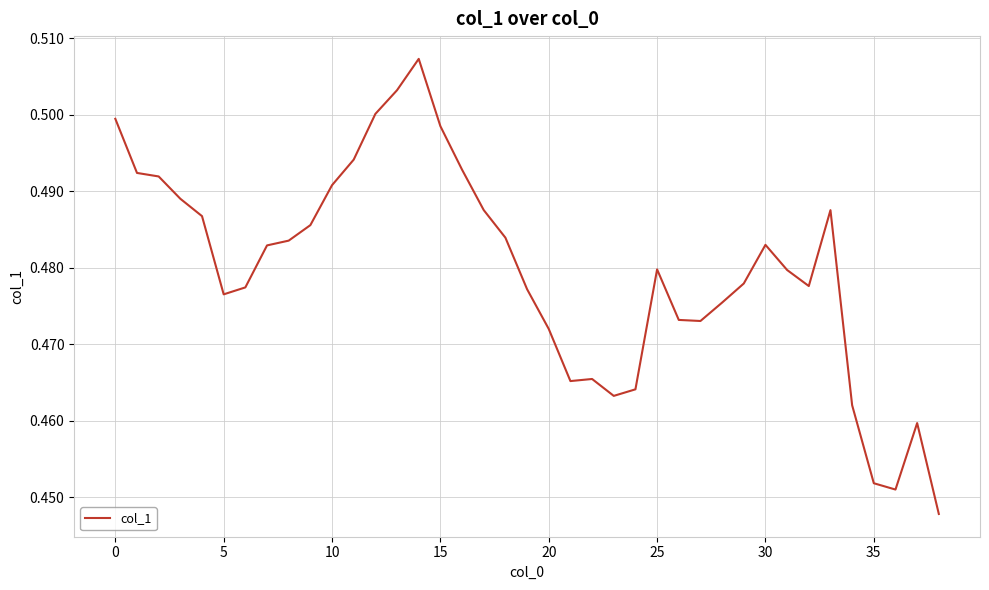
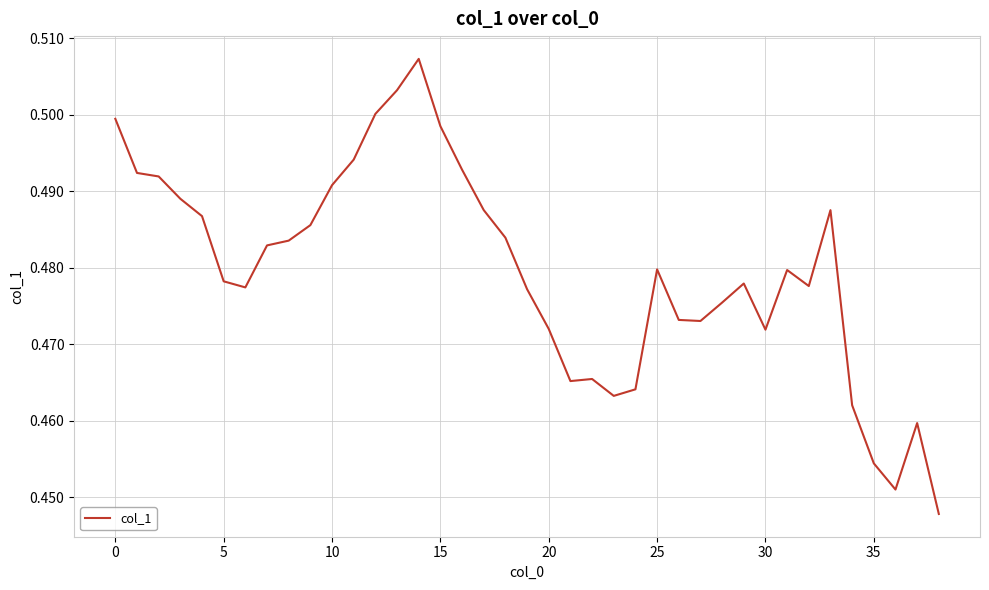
  {
    "0": 0.499,
-   "5": 0.476,
+   "5": 0.478,
    "10": 0.491,
    "15": 0.498,
    "20": 0.472,
    "25": 0.480,
-   "30": 0.483,
-   "35": 0.452
+   "30": 0.472,
+   "35": 0.454
  }
